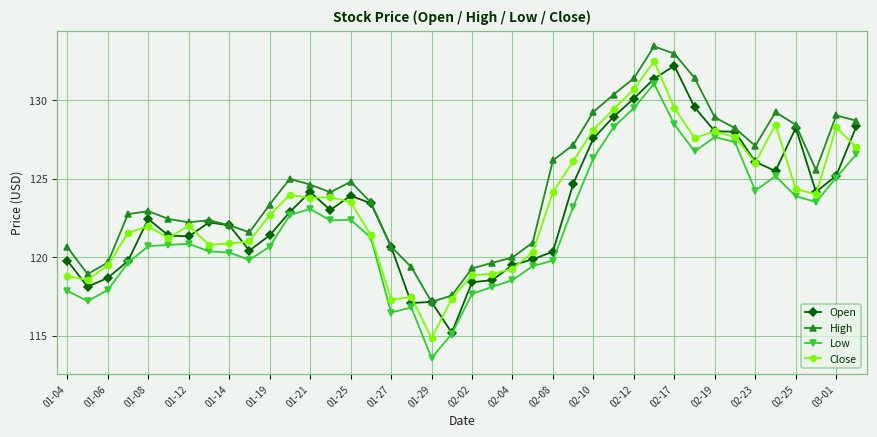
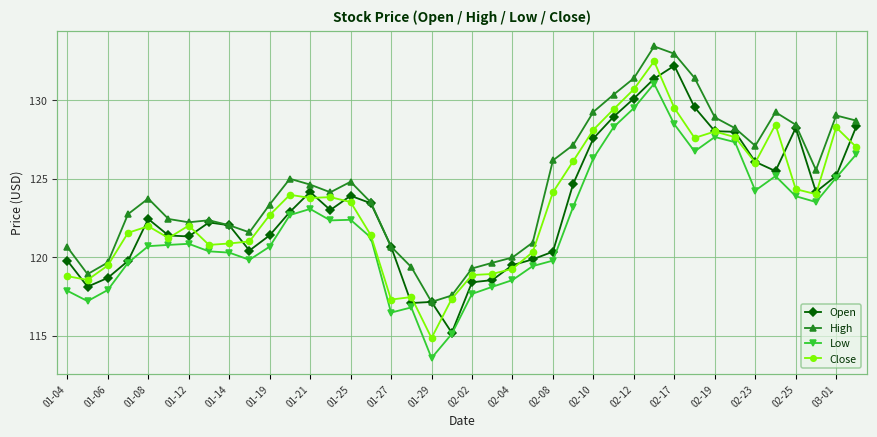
  {
    "Open": {
      "01-04": 119.8,
      "01-06": 118.7,
      "01-08": 122.4,
      "01-12": 121.3,
      "01-19": 121.4,
      "01-21": 124.2,
      "01-25": 123.9,
      "02-02": 118.4,
      "02-04": 119.5,
      "02-08": 120.4,
      "02-10": 127.6,
      "02-12": 130.1,
      "02-17": 132.2,
      "02-25": 128.2
    },
    "High": {
      "01-04": 120.7,
      "01-06": 119.7,
-     "01-08": 122.9,
+     "01-08": 123.7,
      "01-12": 122.2,
      "01-19": 123.4,
      "01-21": 124.6,
      "01-25": 124.8,
      "02-02": 119.3,
      "02-04": 120.0,
      "02-08": 126.2,
      "02-10": 129.3,
      "02-12": 131.4,
      "02-17": 133.0,
      "02-19": 128.9,
      "02-23": 127.1,
      "02-25": 128.4,
      "03-01": 129.0
    },
    "Low": {
      "01-04": 117.9,
      "01-06": 117.9,
      "01-08": 120.7,
      "01-12": 120.9,
      "01-14": 120.3,
      "01-19": 120.7,
      "01-21": 123.1,
      "01-25": 122.4,
      "01-27": 116.5,
      "01-29": 113.6,
      "02-02": 117.7,
      "02-04": 118.6,
      "02-08": 119.8,
      "02-10": 126.3,
      "02-12": 129.5,
      "02-17": 128.5,
      "02-19": 127.7,
      "02-23": 124.3,
      "02-25": 123.9
    },
    "Close": {
      "01-04": 118.8,
      "01-06": 119.5,
      "01-08": 122.0,
      "01-12": 122.0,
      "01-14": 120.9,
      "01-19": 122.7,
      "01-21": 123.8,
      "01-25": 123.5,
      "01-27": 117.3,
      "01-29": 114.9,
      "02-02": 118.9,
      "02-04": 119.3,
      "02-08": 124.1,
      "02-10": 128.1,
      "02-12": 130.7,
      "02-17": 129.5,
      "02-25": 124.3,
      "03-01": 128.3
    }
  }
